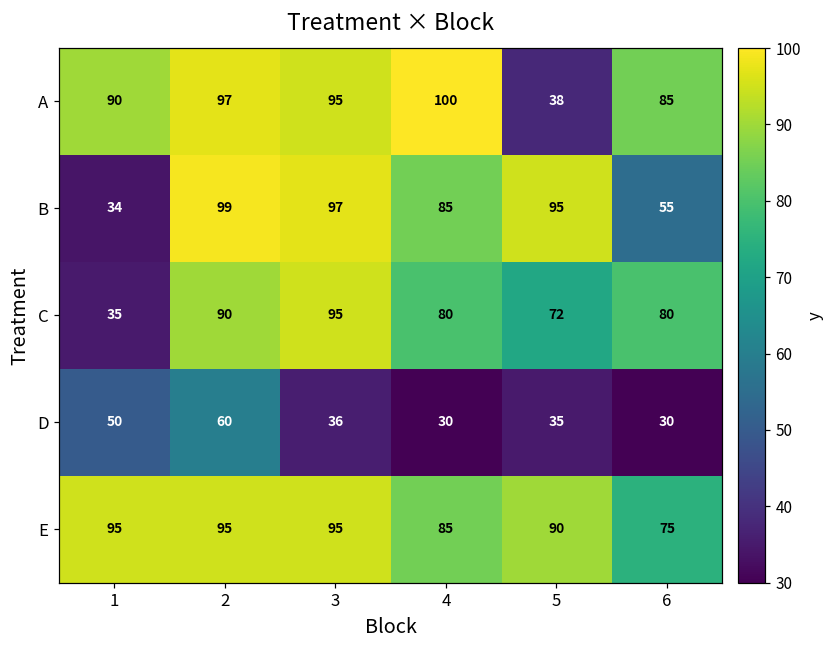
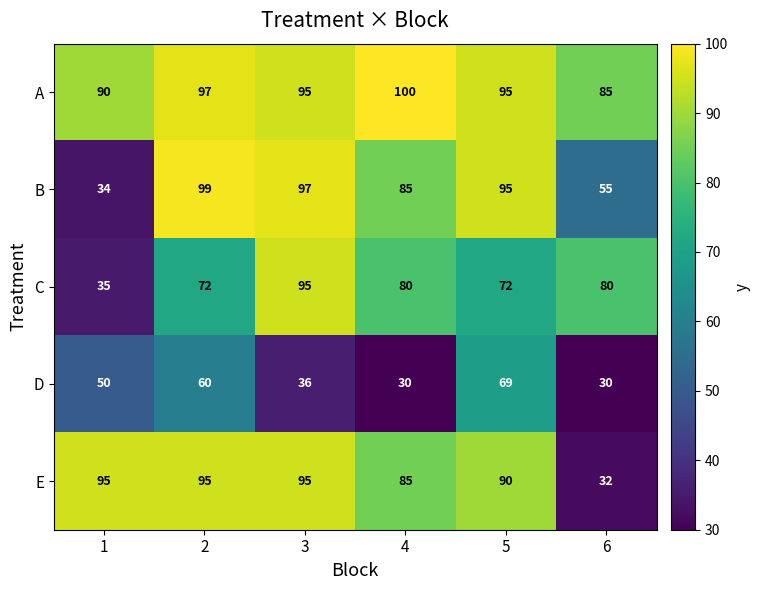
  {
    "A": {
      "1": 90,
      "2": 97,
      "3": 95,
      "4": 100,
-     "5": 38,
+     "5": 95,
      "6": 85
    },
    "B": {
      "1": 34,
      "2": 99,
      "3": 97,
      "4": 85,
      "5": 95,
      "6": 55
    },
    "C": {
      "1": 35,
-     "2": 90,
+     "2": 72,
      "3": 95,
      "4": 80,
      "5": 72,
      "6": 80
    },
    "D": {
      "1": 50,
      "2": 60,
      "3": 36,
      "4": 30,
-     "5": 35,
+     "5": 69,
      "6": 30
    },
    "E": {
      "1": 95,
      "2": 95,
      "3": 95,
      "4": 85,
      "5": 90,
-     "6": 75
+     "6": 32
    }
  }
